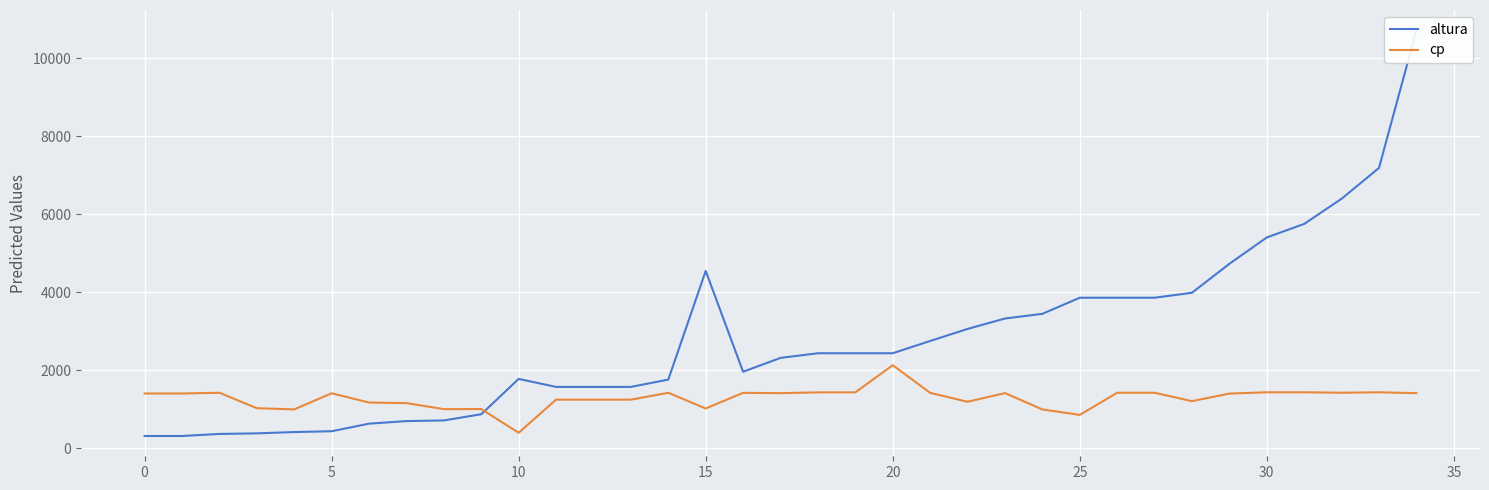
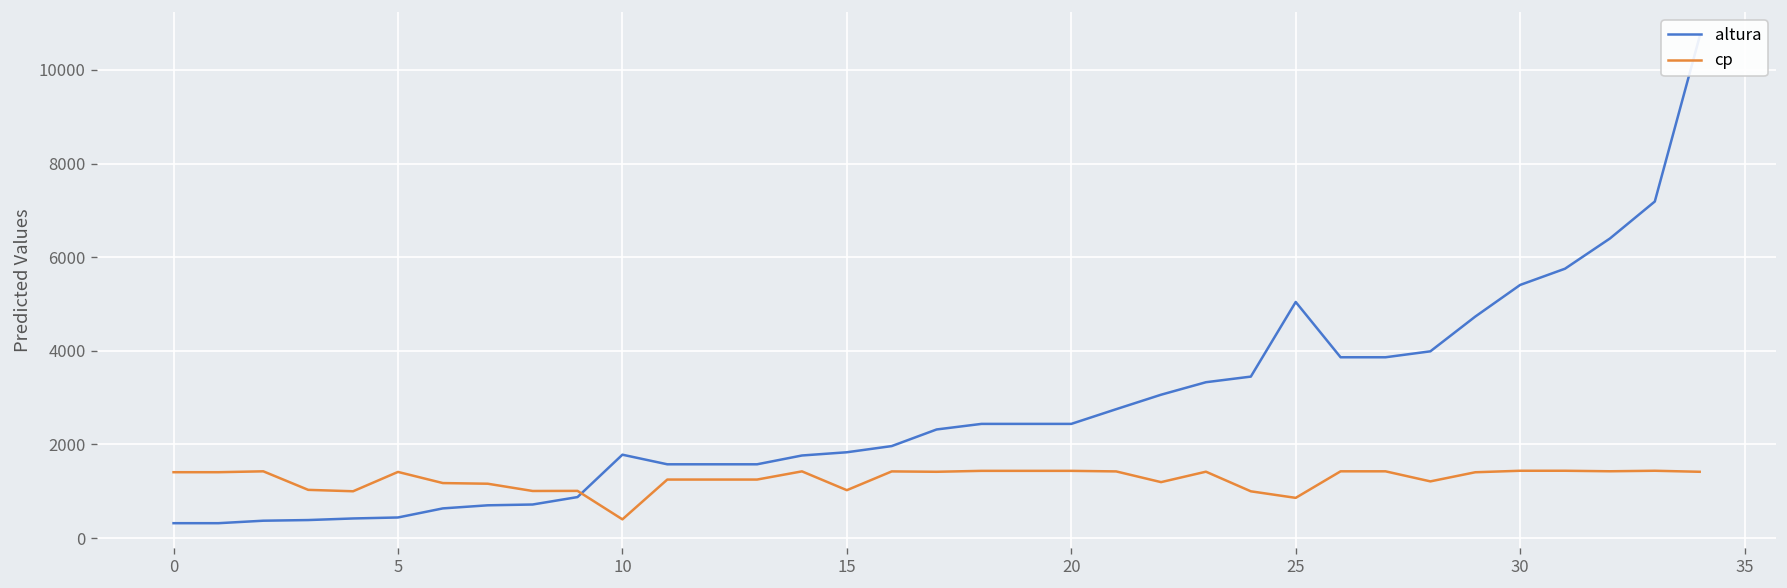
  {
    "altura": {
      "0": 300,
      "5": 400,
      "10": 1800,
-     "15": 4600,
+     "15": 1800,
      "20": 2400,
-     "25": 3900,
+     "25": 5000,
      "30": 5400
    },
    "cp": {
      "0": 1400,
      "5": 1400,
      "10": 400,
      "15": 1000,
-     "20": 2100,
+     "20": 1400,
      "25": 900,
      "30": 1400
    }
  }
